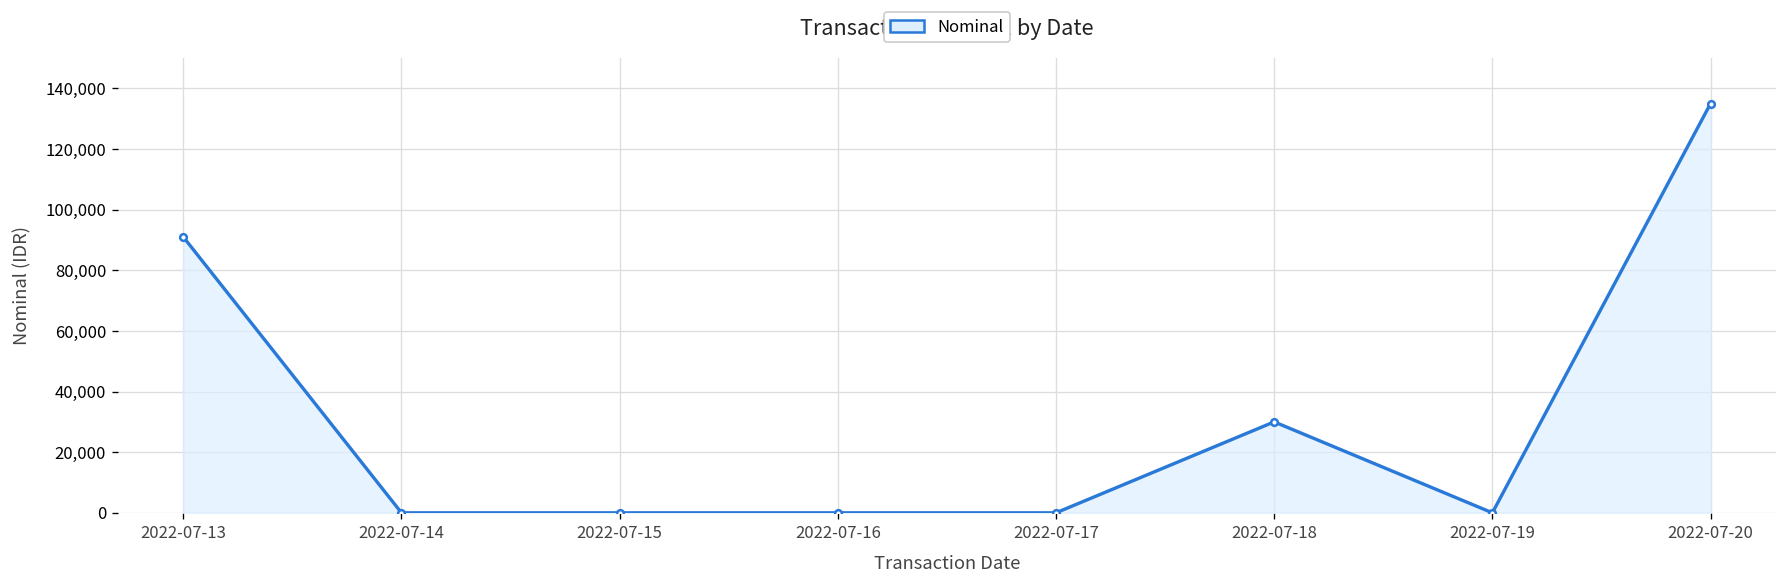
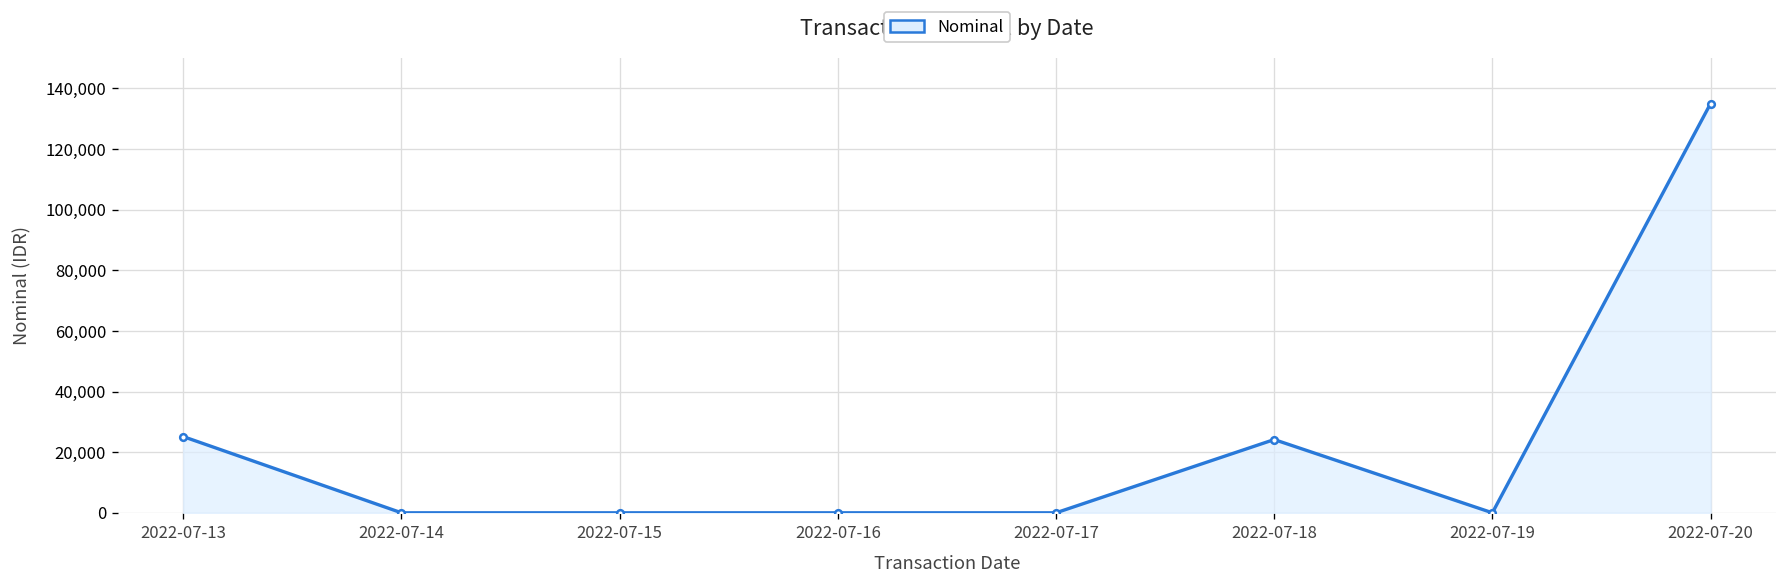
  {
-   "2022-07-13": "91,000",
+   "2022-07-13": "25,000",
    "2022-07-14": "0",
    "2022-07-15": "0",
    "2022-07-16": "0",
    "2022-07-17": "0",
-   "2022-07-18": "30,000",
+   "2022-07-18": "24,000",
    "2022-07-19": "0",
    "2022-07-20": "135,000"
  }
